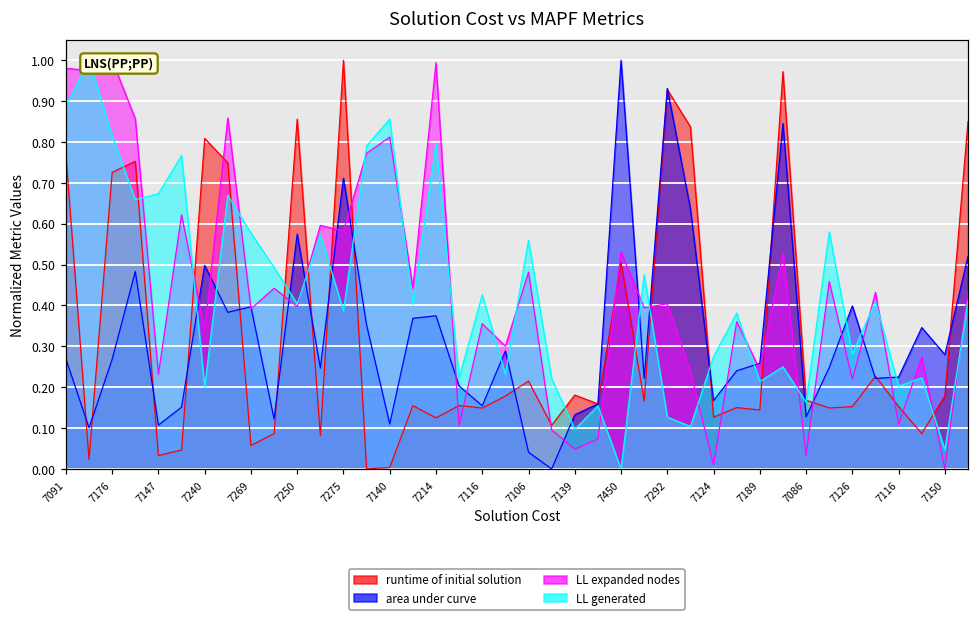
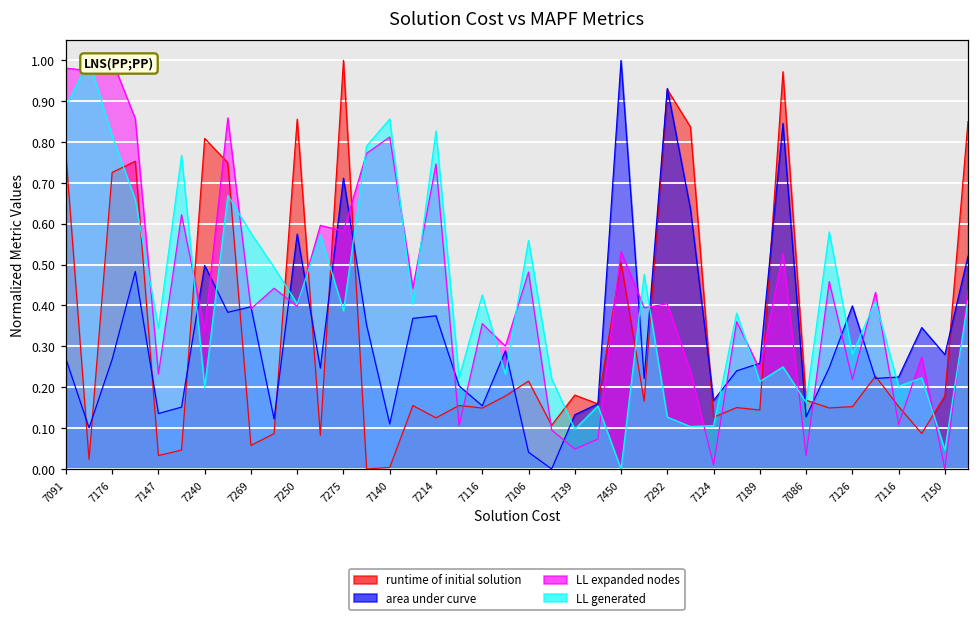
  {
    "runtime of initial solution": {
      "7091": 0.77,
      "7176": 0.73,
      "7147": 0.03,
      "7240": 0.81,
      "7269": 0.06,
      "7250": 0.86,
      "7275": 1.00,
      "7140": 0.00,
      "7214": 0.13,
      "7106": 0.22,
      "7139": 0.18,
      "7450": 0.51,
      "7124": 0.13,
      "7189": 0.14,
      "7126": 0.15,
      "7150": 0.18
    },
    "area under curve": {
      "7091": 0.27,
      "7176": 0.27,
-     "7147": 0.11,
+     "7147": 0.14,
      "7240": 0.50,
      "7250": 0.57,
      "7275": 0.71,
      "7140": 0.11,
      "7214": 0.37,
      "7106": 0.04,
      "7139": 0.13,
      "7450": 1.00,
      "7124": 0.17,
      "7189": 0.26,
      "7086": 0.13,
      "7126": 0.40,
      "7150": 0.28
    },
    "LL expanded nodes": {
      "7091": 0.98,
      "7147": 0.23,
      "7240": 0.34,
      "7275": 0.58,
      "7140": 0.81,
-     "7214": 0.99,
+     "7214": 0.75,
      "7106": 0.48,
      "7139": 0.05,
      "7450": 0.53,
      "7292": 0.40,
      "7124": 0.01,
      "7189": 0.24,
      "7086": 0.03,
      "7126": 0.22,
      "7150": 0.00
    },
    "LL generated": {
      "7091": 0.89,
      "7176": 0.82,
-     "7147": 0.67,
+     "7147": 0.34,
      "7240": 0.20,
      "7269": 0.58,
      "7275": 0.39,
      "7140": 0.86,
-     "7214": 0.80,
+     "7214": 0.83,
      "7106": 0.56,
      "7139": 0.10,
      "7450": 0.00,
      "7292": 0.13,
-     "7124": 0.27,
+     "7124": 0.11,
      "7189": 0.21,
      "7126": 0.28,
      "7150": 0.05
    }
  }
